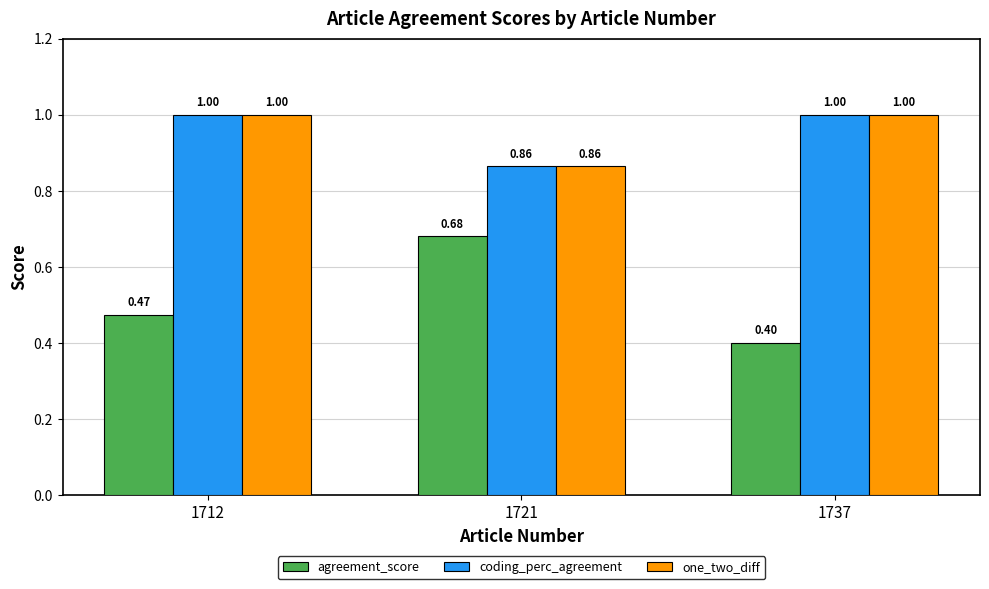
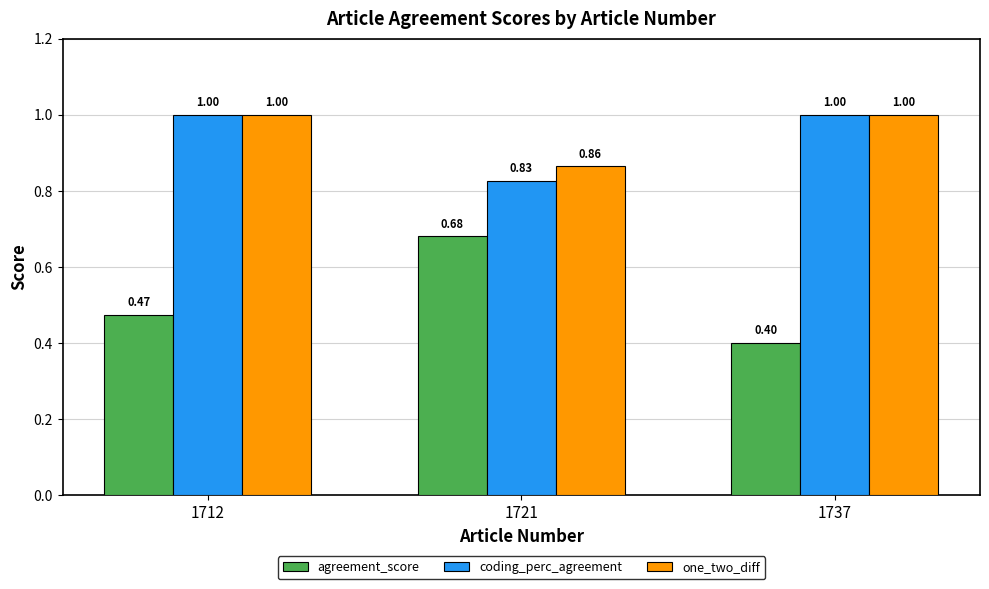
  {
    "agreement_score": {
      "1712": 0.47,
      "1721": 0.68,
      "1737": 0.40
    },
    "coding_perc_agreement": {
      "1712": 1.00,
-     "1721": 0.86,
+     "1721": 0.83,
      "1737": 1.00
    },
    "one_two_diff": {
      "1712": 1.00,
      "1721": 0.86,
      "1737": 1.00
    }
  }
